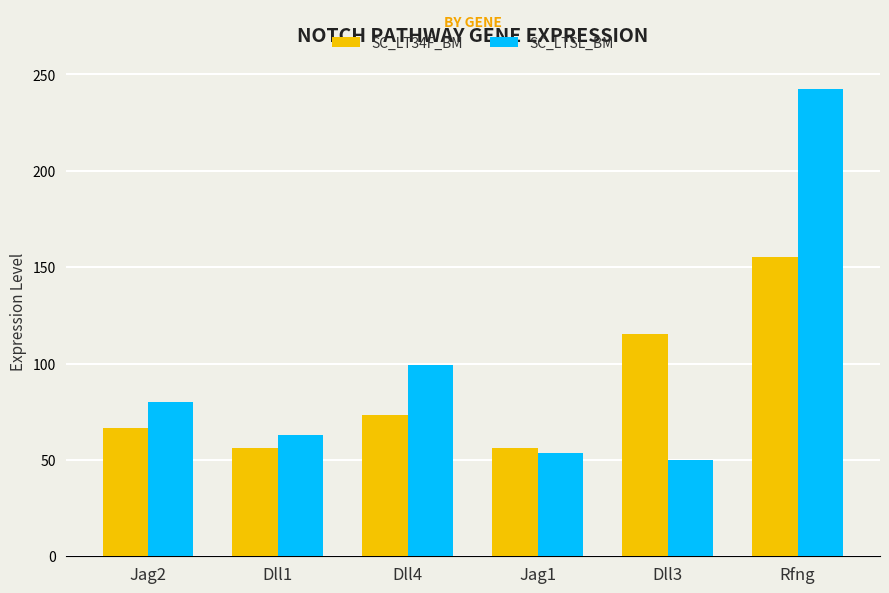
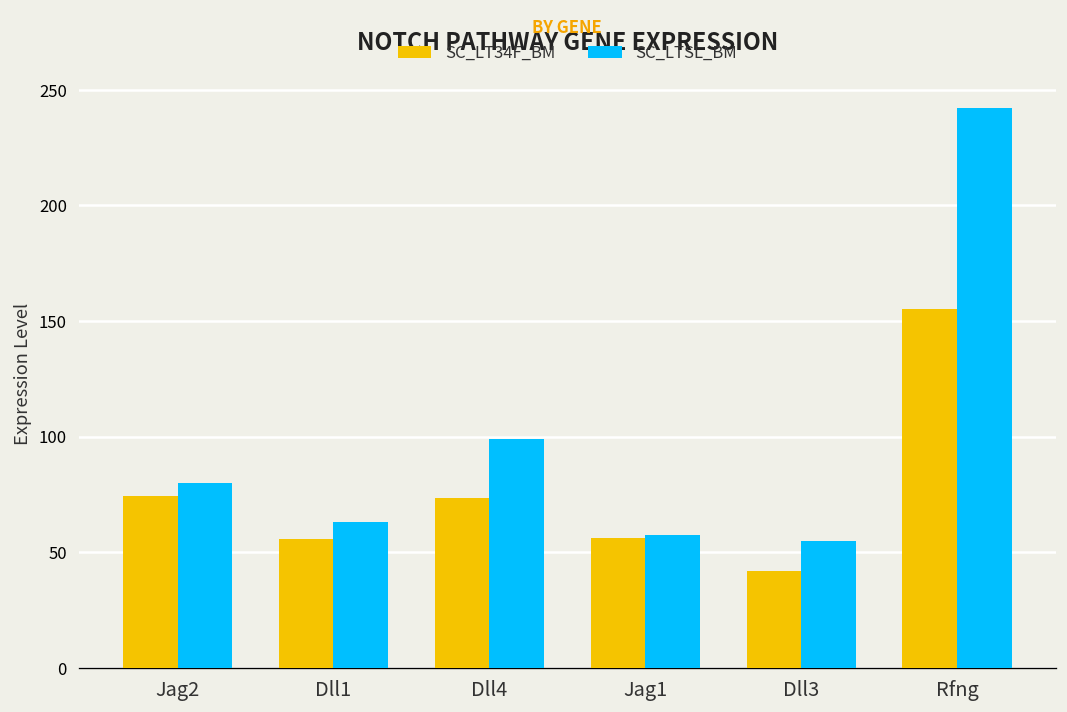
  {
    "SC_LT34F_BM": {
-     "Jag2": 66,
+     "Jag2": 74,
      "Dll1": 56,
      "Dll4": 73,
      "Jag1": 56,
-     "Dll3": 115,
+     "Dll3": 42,
      "Rfng": 155
    },
    "SC_LTSL_BM": {
      "Jag2": 80,
      "Dll1": 63,
      "Dll4": 99,
-     "Jag1": 53,
-     "Dll3": 50,
+     "Jag1": 58,
+     "Dll3": 55,
      "Rfng": 242
    }
  }
